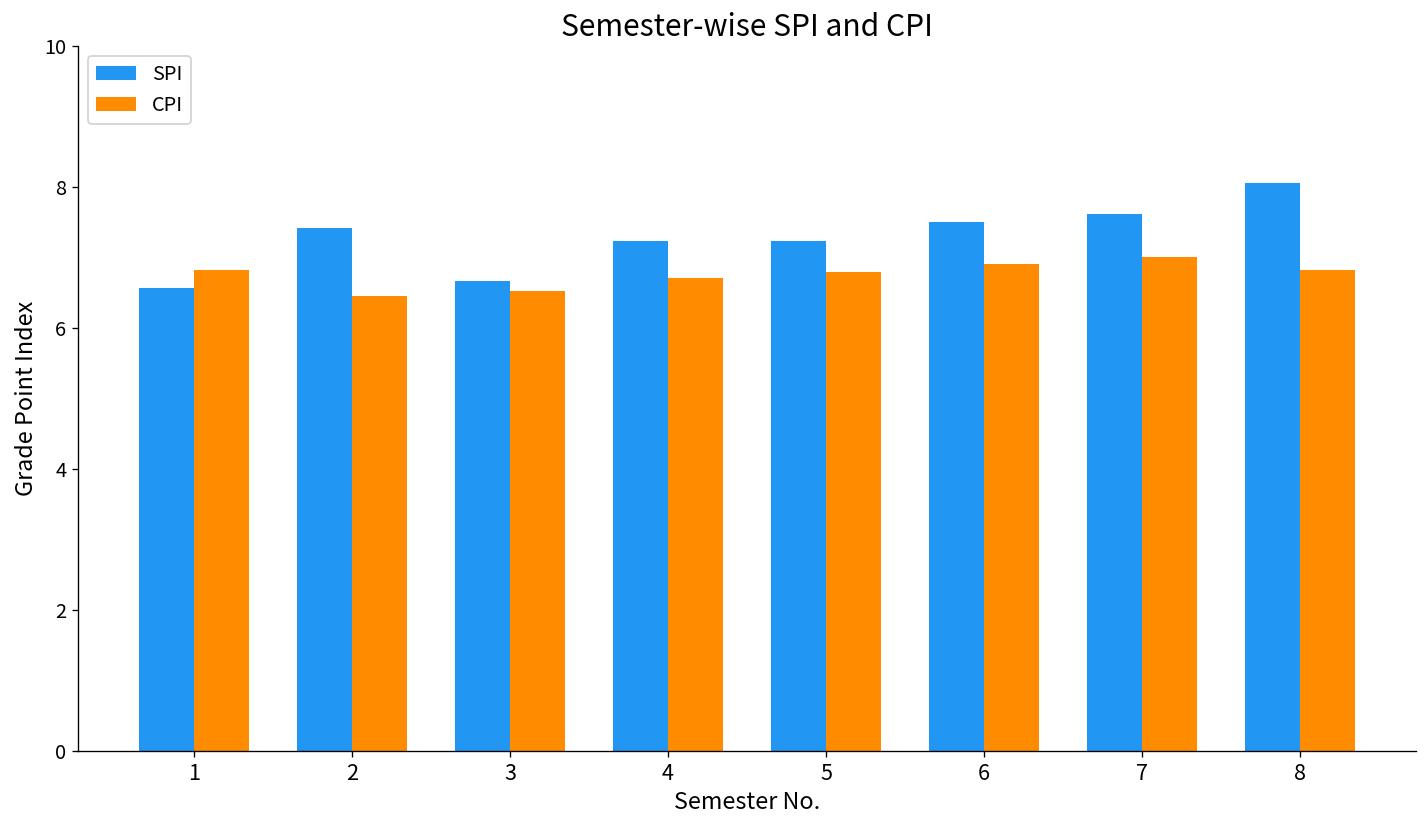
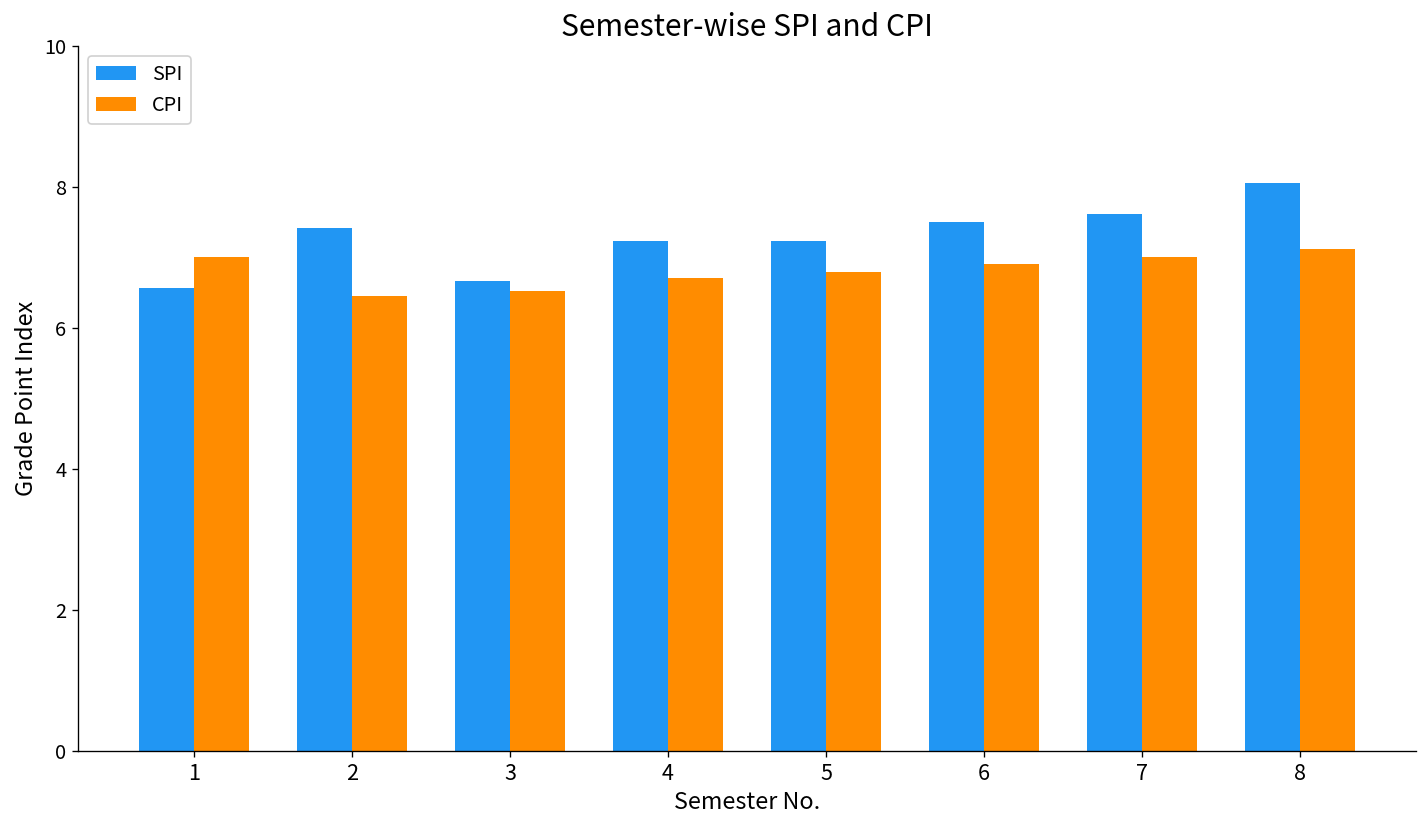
  {
    "SPI": {
      "1": 6.6,
      "2": 7.4,
      "3": 6.7,
      "4": 7.2,
      "5": 7.2,
      "6": 7.5,
      "7": 7.6,
      "8": 8.1
    },
    "CPI": {
-     "1": 6.8,
+     "1": 7.0,
      "2": 6.5,
      "3": 6.5,
      "4": 6.7,
      "5": 6.8,
      "6": 6.9,
      "7": 7.0,
-     "8": 6.8
+     "8": 7.1
    }
  }
